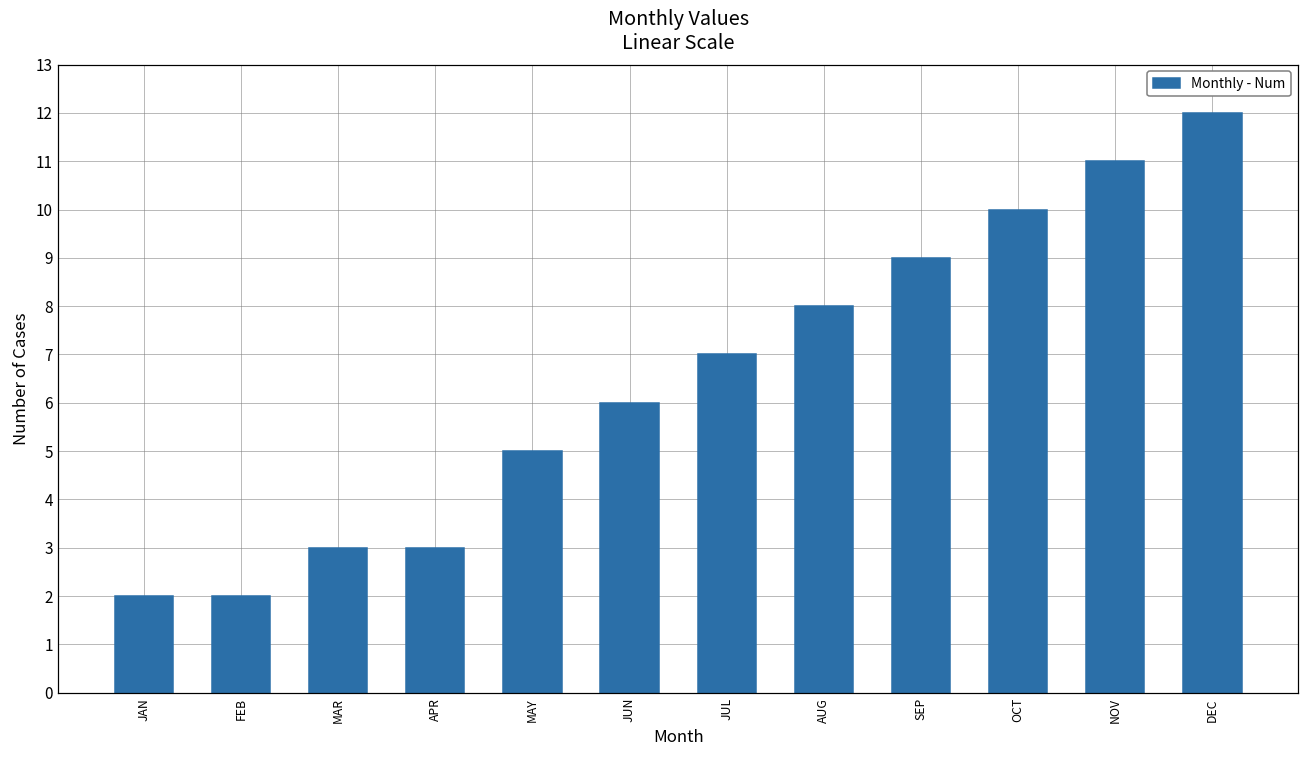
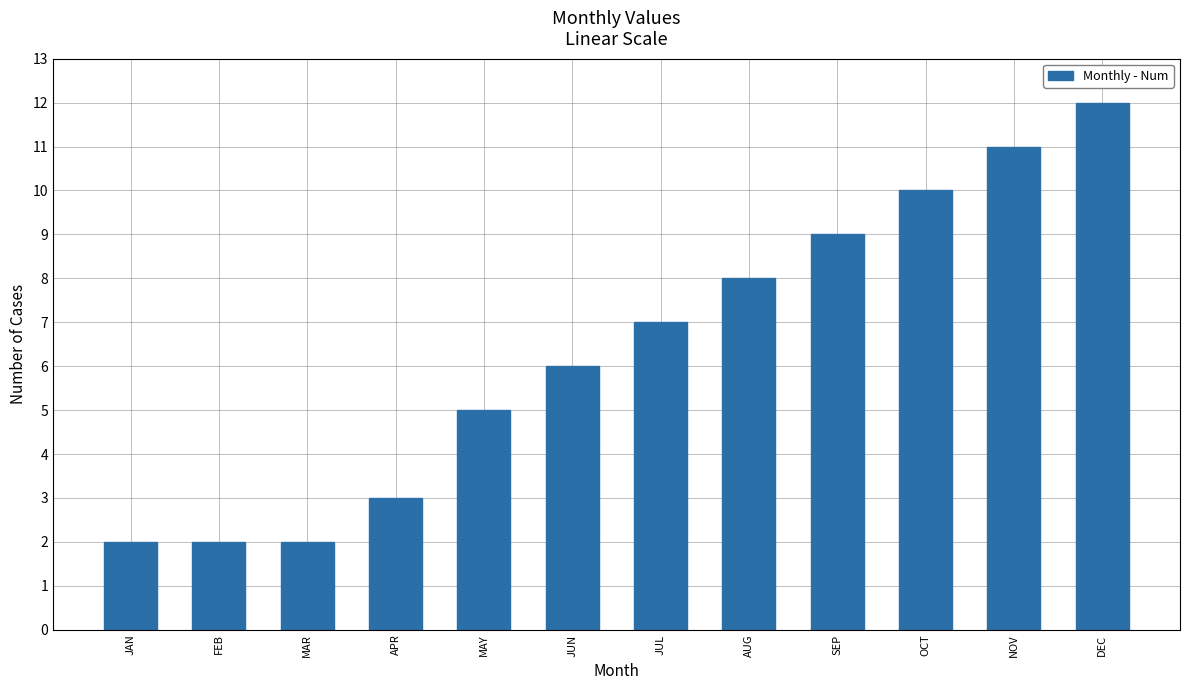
  {
    "JAN": 2,
    "FEB": 2,
-   "MAR": 3,
+   "MAR": 2,
    "APR": 3,
    "MAY": 5,
    "JUN": 6,
    "JUL": 7,
    "AUG": 8,
    "SEP": 9,
    "OCT": 10,
    "NOV": 11,
    "DEC": 12
  }
